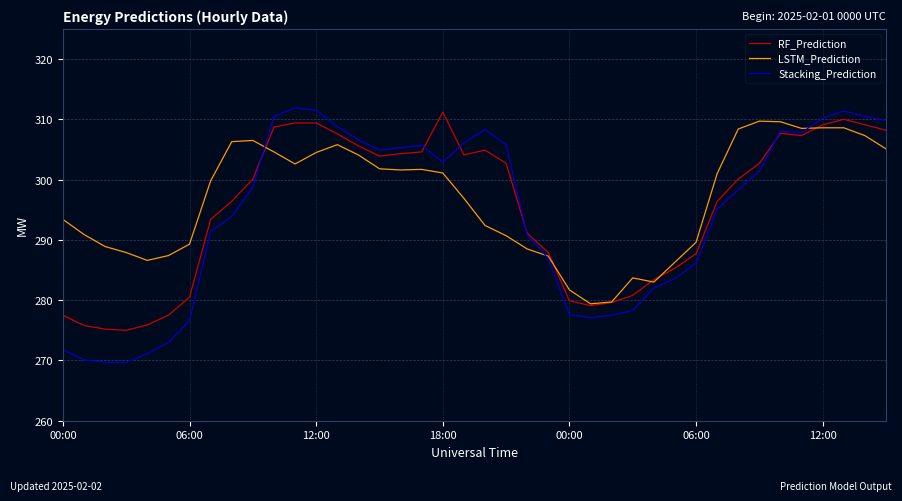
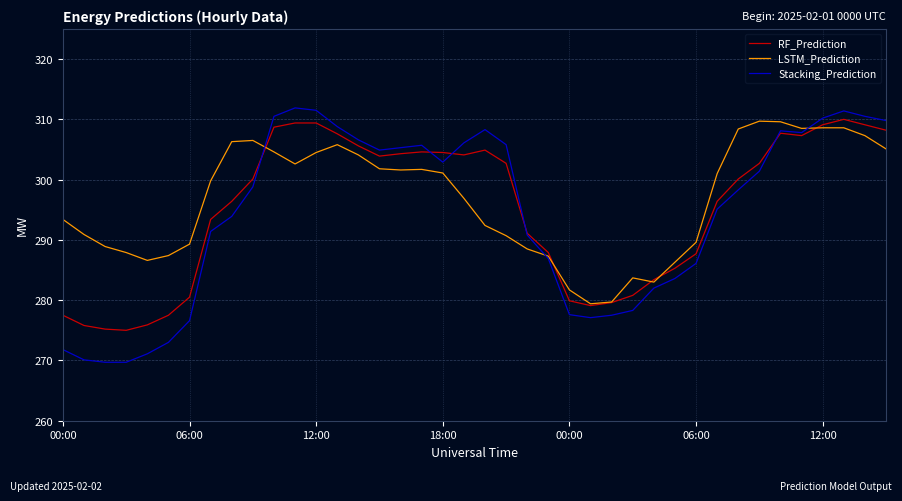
  {
    "RF_Prediction": {
-     "18:00": 311
+     "18:00": 305
    },
    "LSTM_Prediction": {
      "18:00": 301
    },
    "Stacking_Prediction": {
      "18:00": 303
    }
  }
